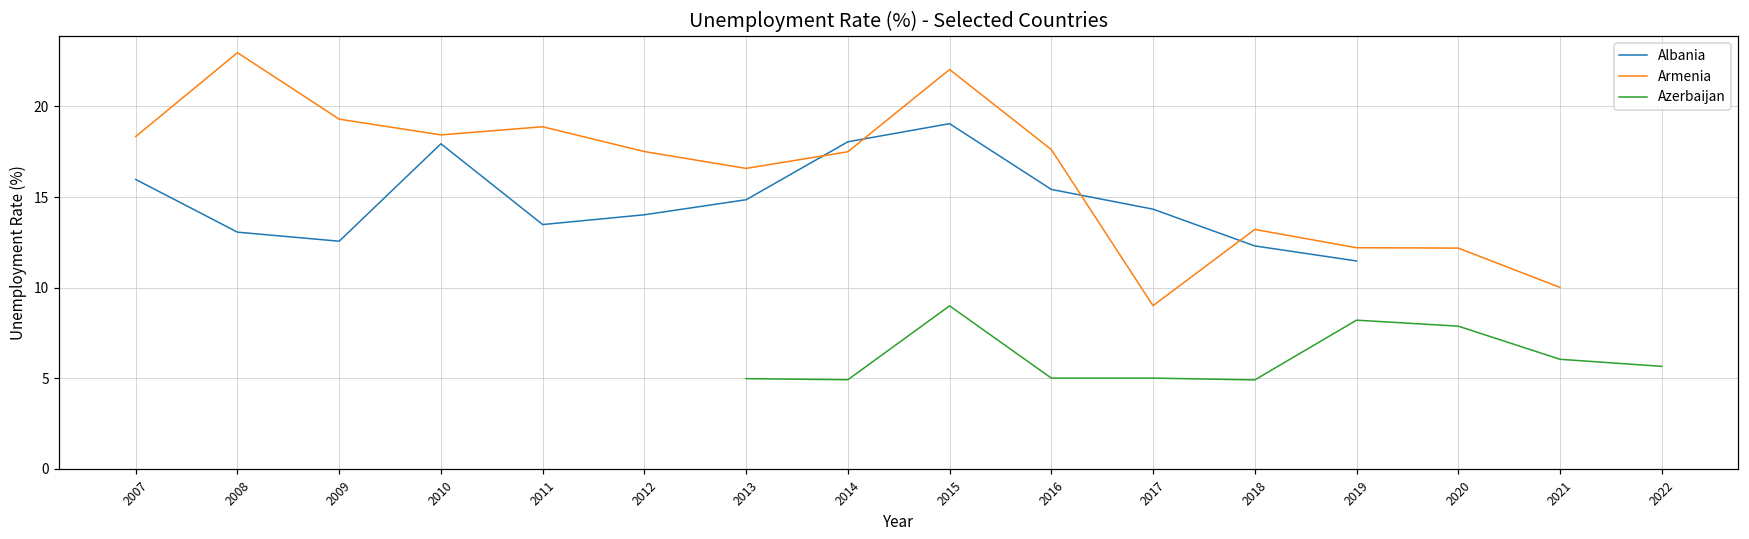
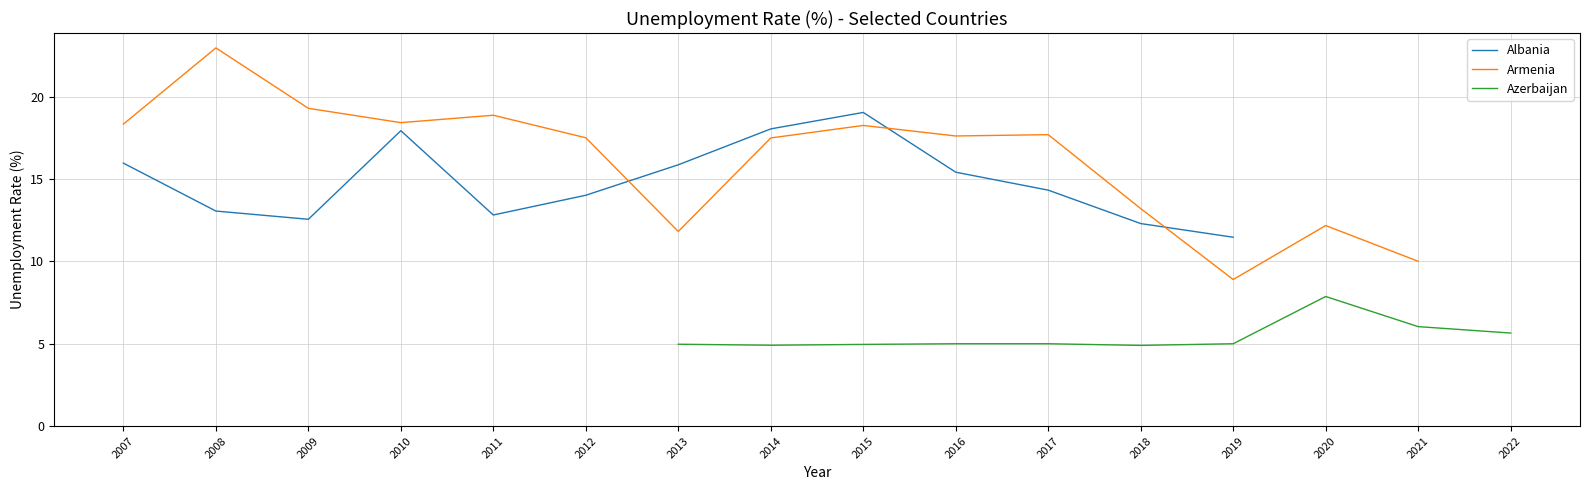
  {
    "Albania": {
      "2007": 16.0,
      "2008": 13.1,
      "2009": 12.6,
      "2010": 17.9,
-     "2011": 13.5,
+     "2011": 12.8,
      "2012": 14.0,
-     "2013": 14.9,
+     "2013": 15.9,
      "2014": 18.1,
      "2015": 19.1,
      "2016": 15.4,
      "2017": 14.3,
      "2018": 12.3,
      "2019": 11.5
    },
    "Armenia": {
      "2007": 18.3,
      "2008": 23.0,
      "2009": 19.3,
      "2010": 18.4,
      "2011": 18.9,
      "2012": 17.5,
-     "2013": 16.6,
+     "2013": 11.8,
      "2014": 17.5,
-     "2015": 22.0,
+     "2015": 18.3,
      "2016": 17.6,
-     "2017": 9.0,
+     "2017": 17.7,
      "2018": 13.2,
-     "2019": 12.2,
+     "2019": 8.9,
      "2020": 12.2,
      "2021": 10.0
    },
    "Azerbaijan": {
      "2013": 5.0,
      "2014": 4.9,
-     "2015": 9.0,
+     "2015": 5.0,
      "2016": 5.0,
      "2017": 5.0,
      "2018": 4.9,
-     "2019": 8.2,
+     "2019": 5.0,
      "2020": 7.9,
      "2021": 6.0,
      "2022": 5.7
    }
  }
